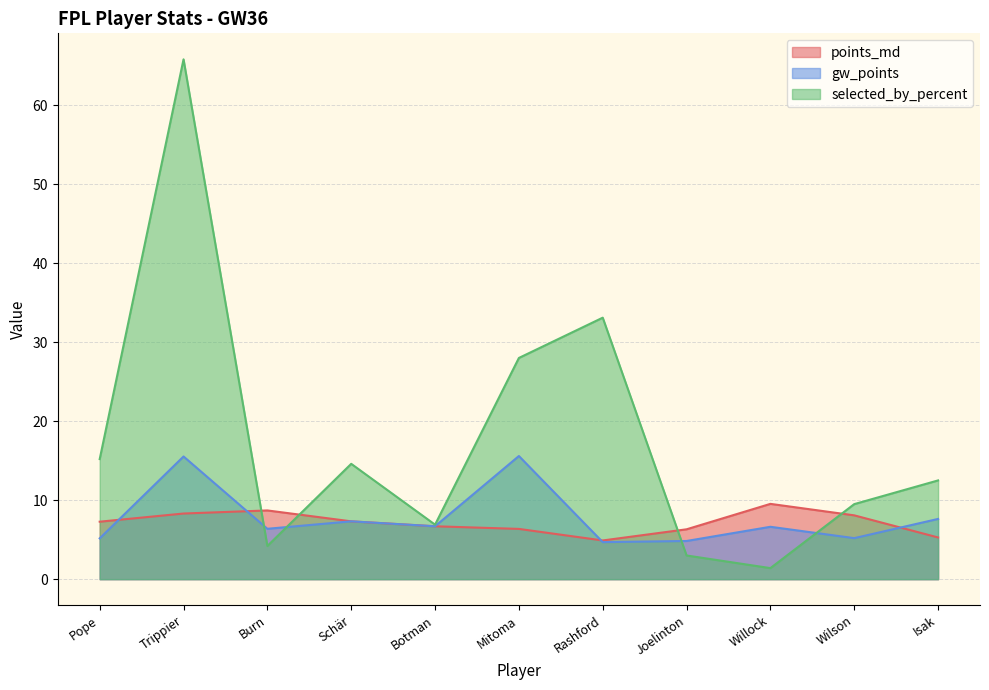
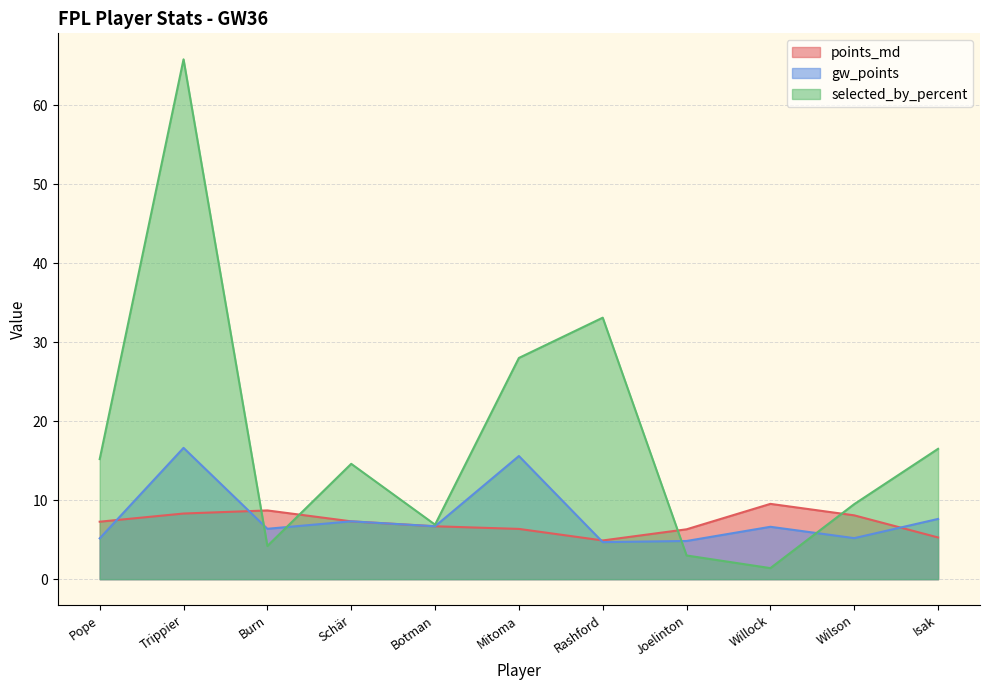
  {
    "points_md": {
      "Pope": 7,
      "Trippier": 8,
      "Burn": 9,
      "Mitoma": 6,
      "Joelinton": 6,
      "Willock": 10,
      "Wilson": 8,
      "Isak": 5
    },
    "gw_points": {
      "Pope": 5,
-     "Trippier": 16,
+     "Trippier": 17,
      "Burn": 6,
      "Mitoma": 16,
      "Joelinton": 5,
      "Willock": 7,
      "Wilson": 5,
      "Isak": 8
    },
    "selected_by_percent": {
      "Pope": 15,
      "Trippier": 66,
      "Burn": 4,
      "Schär": 15,
      "Mitoma": 28,
      "Rashford": 33,
      "Joelinton": 3,
      "Willock": 1,
      "Wilson": 10,
-     "Isak": 13
+     "Isak": 17
    }
  }
